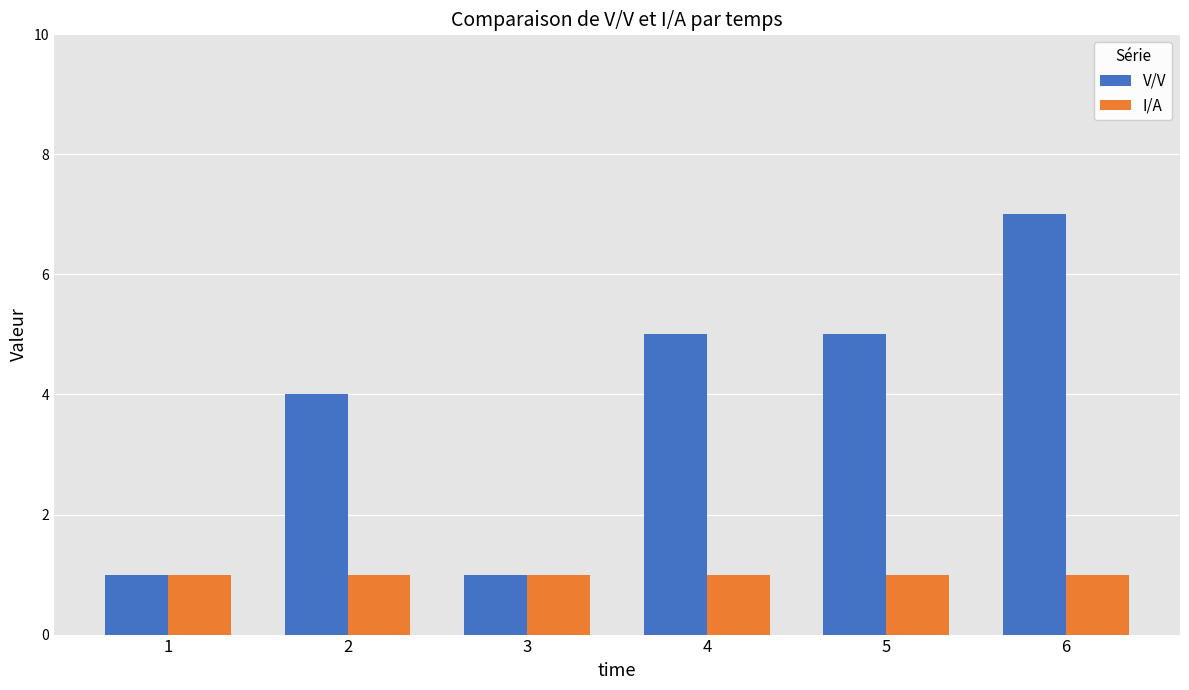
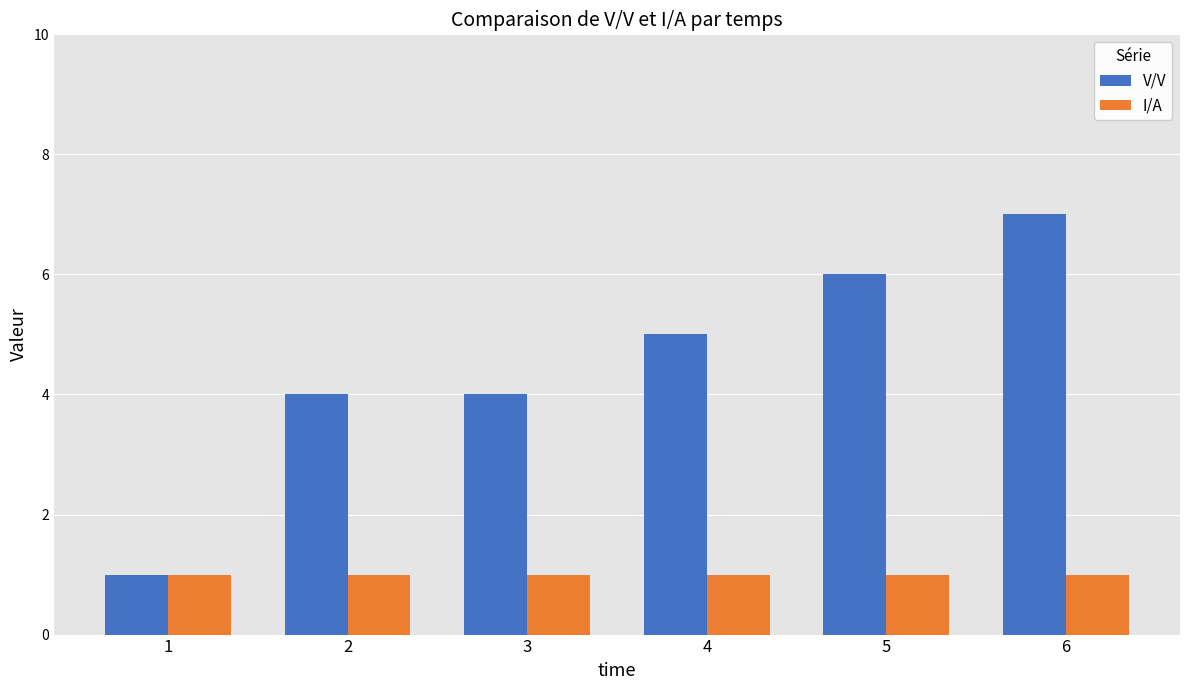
  {
    "V/V": {
      "1": 1,
      "2": 4,
-     "3": 1,
+     "3": 4,
      "4": 5,
-     "5": 5,
+     "5": 6,
      "6": 7
    },
    "I/A": {
      "1": 1,
      "2": 1,
      "3": 1,
      "4": 1,
      "5": 1,
      "6": 1
    }
  }
